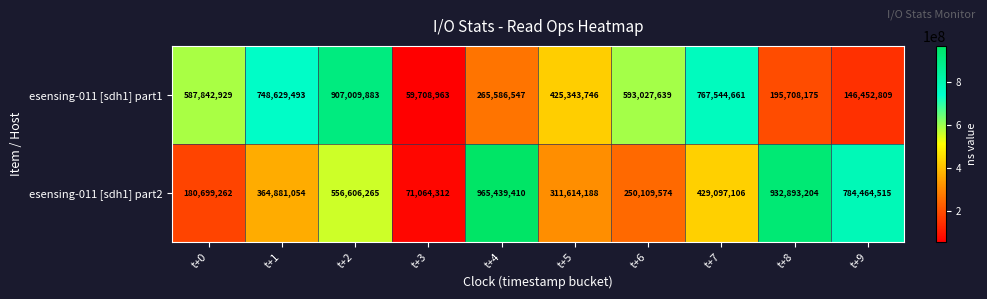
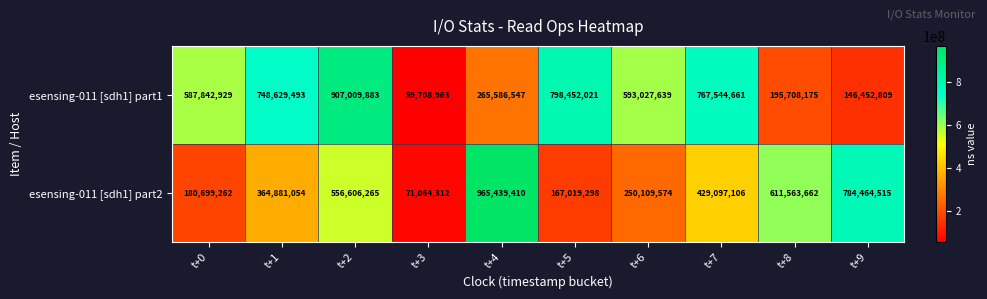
  {
    "esensing-011 [sdh1] part1": {
      "t+0": "587,842,929",
      "t+1": "748,629,493",
      "t+2": "907,009,883",
      "t+3": "59,708,963",
      "t+4": "265,586,547",
-     "t+5": "425,343,746",
+     "t+5": "798,452,021",
      "t+6": "593,027,639",
      "t+7": "767,544,661",
      "t+8": "195,708,175",
      "t+9": "146,452,809"
    },
    "esensing-011 [sdh1] part2": {
      "t+0": "180,699,262",
      "t+1": "364,881,054",
      "t+2": "556,606,265",
      "t+3": "71,064,312",
      "t+4": "965,439,410",
-     "t+5": "311,614,188",
+     "t+5": "167,019,298",
      "t+6": "250,109,574",
      "t+7": "429,097,106",
-     "t+8": "932,893,204",
+     "t+8": "611,563,662",
      "t+9": "784,464,515"
    }
  }
